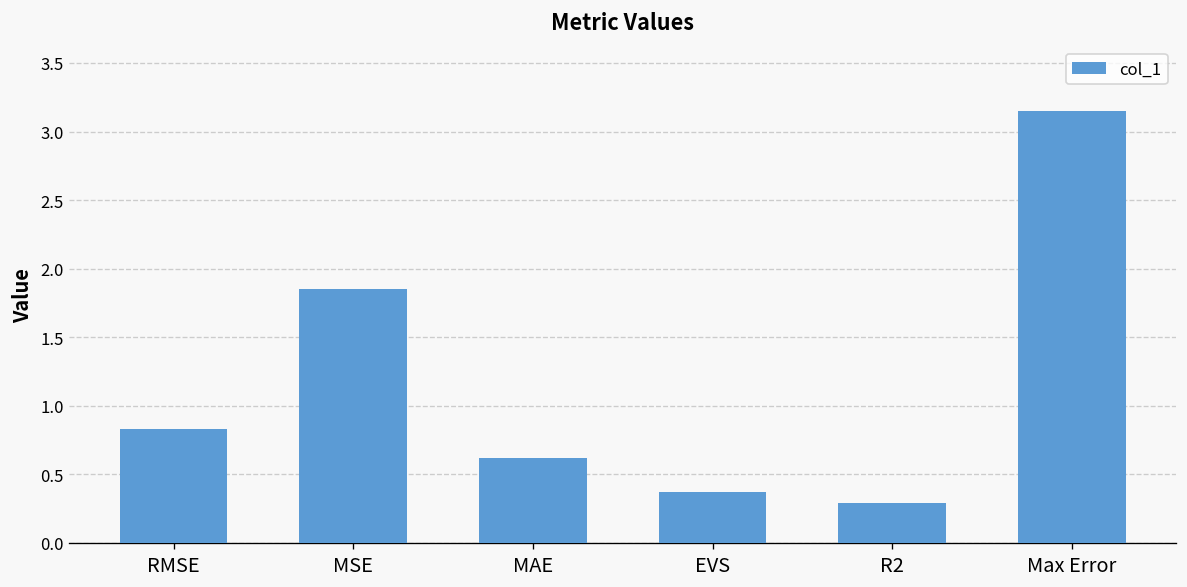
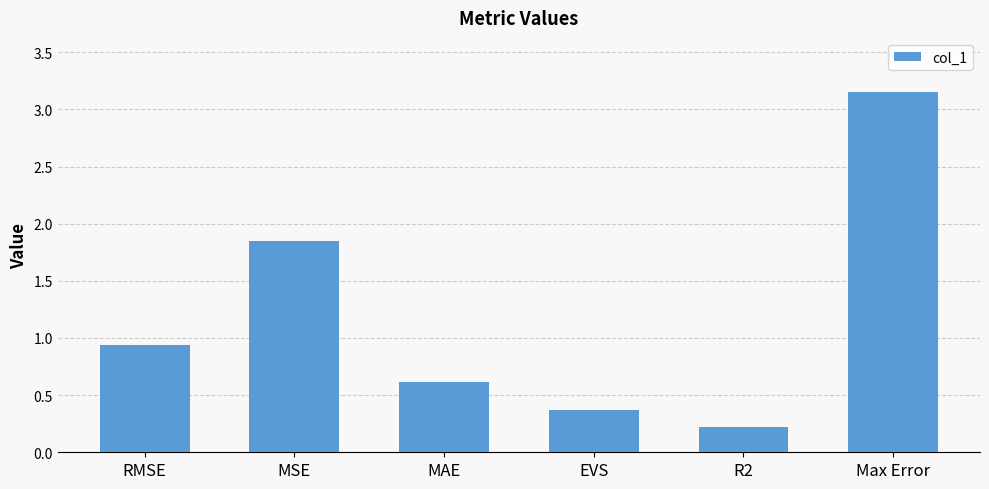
  {
-   "RMSE": 0.83,
+   "RMSE": 0.94,
    "MSE": 1.85,
    "MAE": 0.62,
    "EVS": 0.37,
-   "R2": 0.29,
+   "R2": 0.22,
    "Max Error": 3.15
  }
